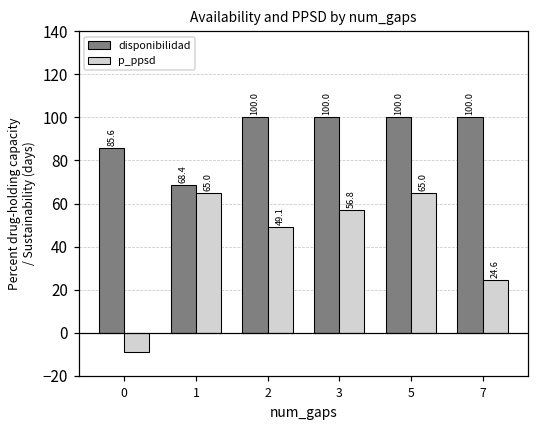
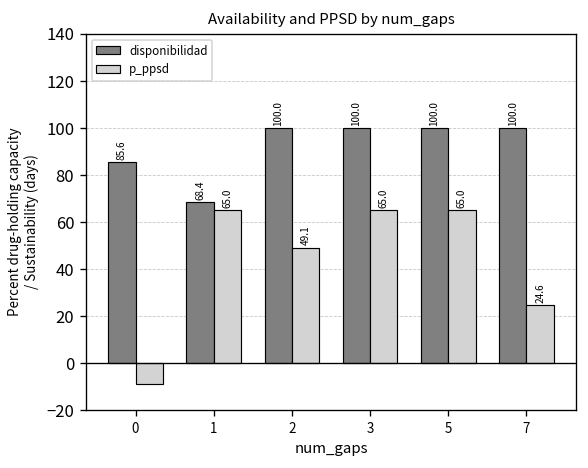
  {
    "disponibilidad": {
      "0": 85.6,
      "1": 68.4,
      "2": 100.0,
      "3": 100.0,
      "5": 100.0,
      "7": 100.0
    },
    "p_ppsd": {
      "1": 65.0,
      "2": 49.1,
-     "3": 56.8,
+     "3": 65.0,
      "5": 65.0,
      "7": 24.6
    }
  }
